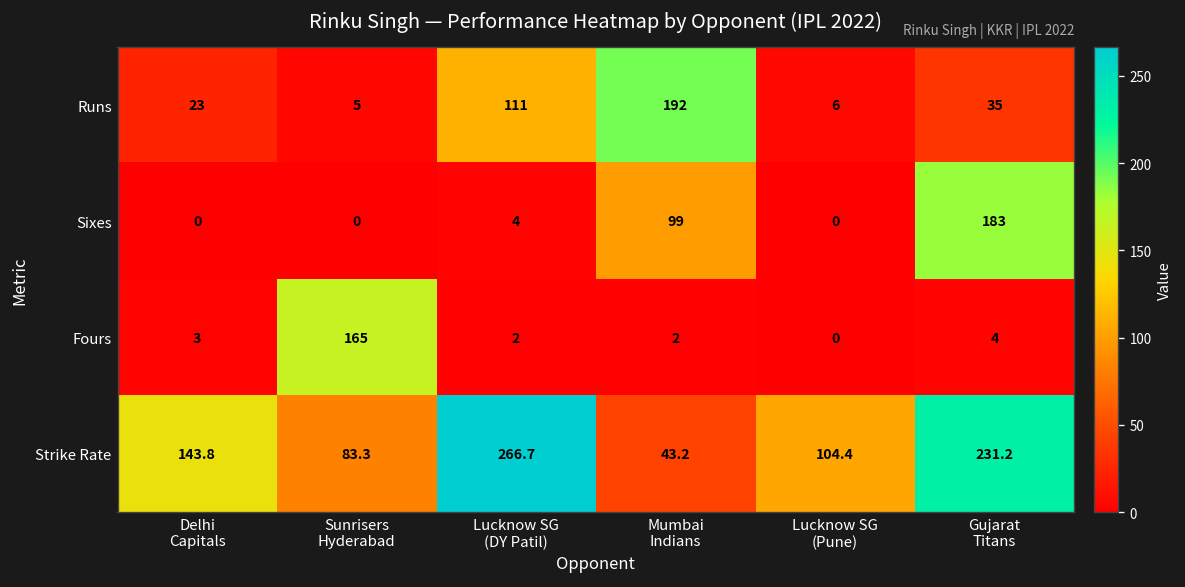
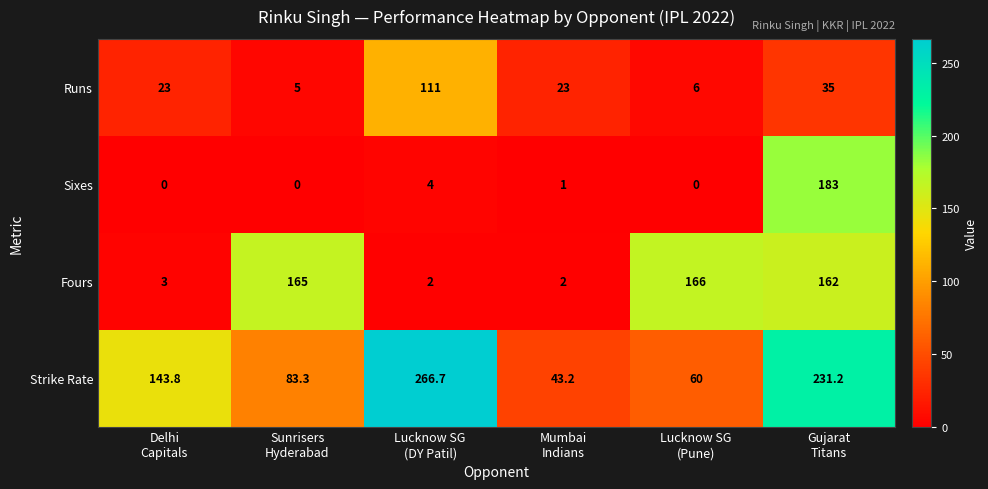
  {
    "Runs": {
      "Delhi Capitals": 23,
      "Sunrisers Hyderabad": 5,
      "Lucknow SG (DY Patil)": 111,
-     "Mumbai Indians": 192,
+     "Mumbai Indians": 23,
      "Lucknow SG (Pune)": 6,
      "Gujarat Titans": 35
    },
    "Sixes": {
      "Delhi Capitals": 0,
      "Sunrisers Hyderabad": 0,
      "Lucknow SG (DY Patil)": 4,
-     "Mumbai Indians": 99,
+     "Mumbai Indians": 1,
      "Lucknow SG (Pune)": 0,
      "Gujarat Titans": 183
    },
    "Fours": {
      "Delhi Capitals": 3,
      "Sunrisers Hyderabad": 165,
      "Lucknow SG (DY Patil)": 2,
      "Mumbai Indians": 2,
-     "Lucknow SG (Pune)": 0,
-     "Gujarat Titans": 4
+     "Lucknow SG (Pune)": 166,
+     "Gujarat Titans": 162
    },
    "Strike Rate": {
      "Delhi Capitals": 143.8,
      "Sunrisers Hyderabad": 83.3,
      "Lucknow SG (DY Patil)": 266.7,
      "Mumbai Indians": 43.2,
-     "Lucknow SG (Pune)": 104.4,
+     "Lucknow SG (Pune)": 60,
      "Gujarat Titans": 231.2
    }
  }
